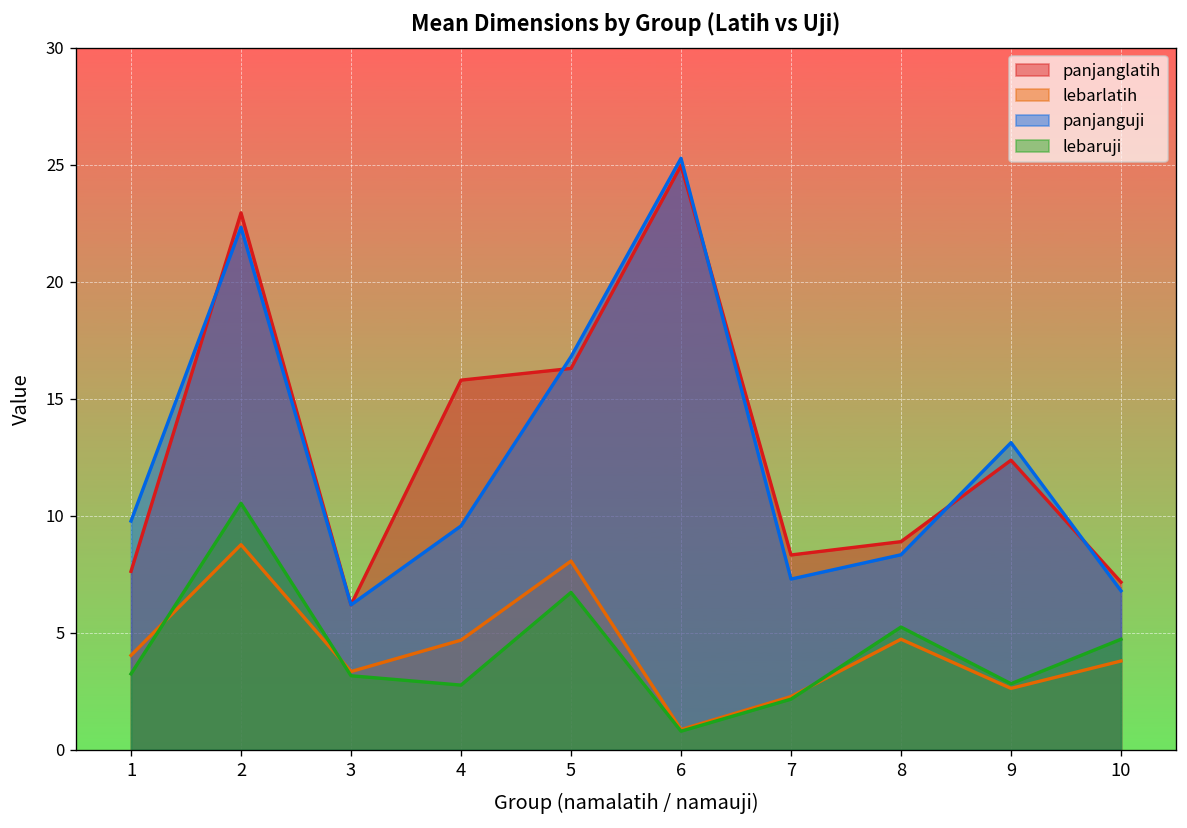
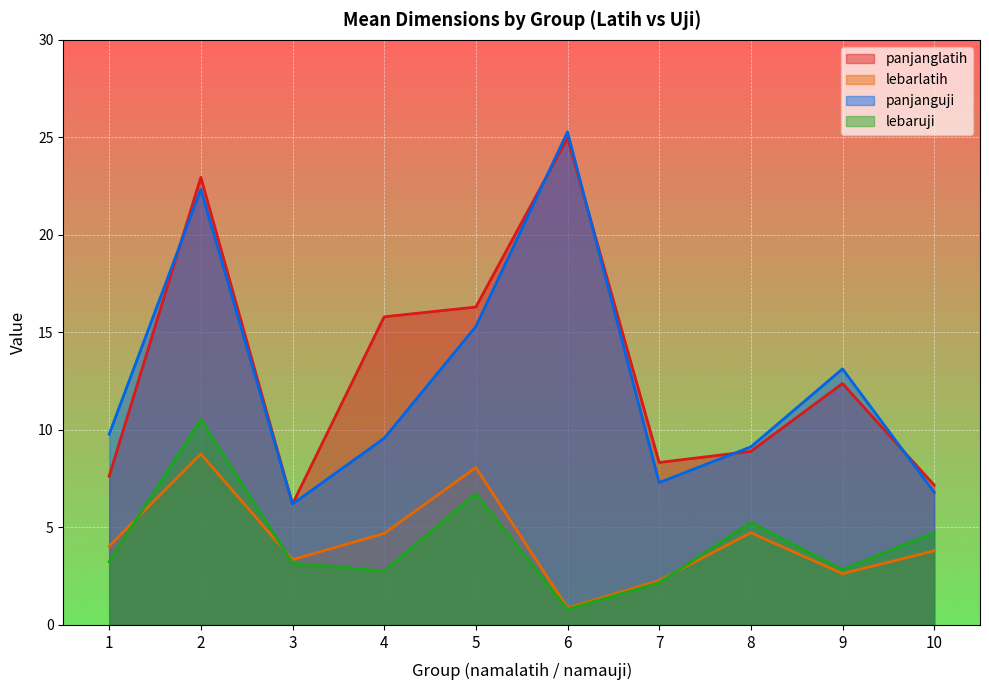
  {
    "panjanguji": {
      "1": 9.8,
      "2": 22.3,
      "4": 9.6,
-     "5": 16.8,
+     "5": 15.3,
      "6": 25.3,
      "7": 7.3,
-     "8": 8.3,
+     "8": 9.1,
      "9": 13.1,
      "10": 6.8
    },
    "lebaruji": {
      "1": 3.3,
      "2": 10.5,
      "3": 3.2,
      "4": 2.8,
      "5": 6.7,
      "8": 5.3,
      "9": 2.8,
      "10": 4.7
    }
  }
